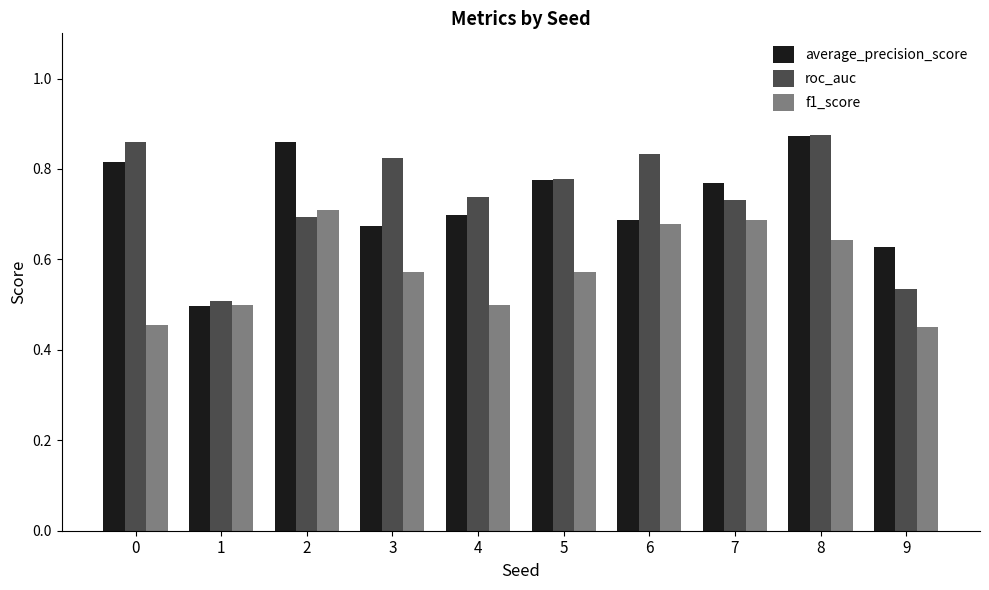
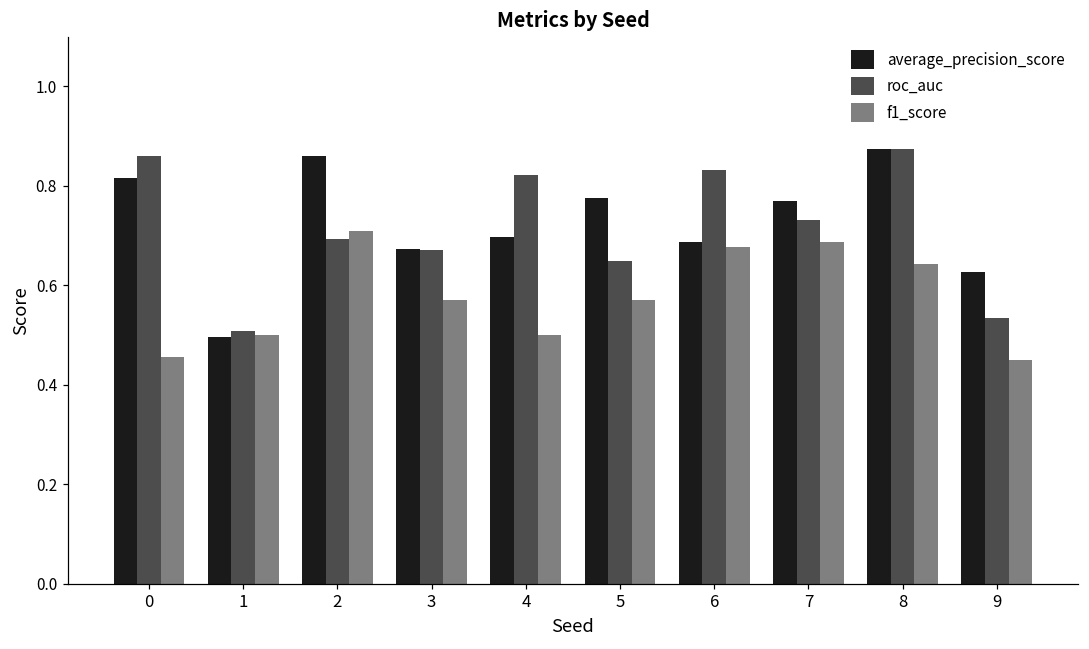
  {
    "average_precision_score": {
      "0": 0.82,
      "1": 0.50,
      "2": 0.86,
      "3": 0.67,
      "4": 0.70,
      "5": 0.78,
      "6": 0.69,
      "7": 0.77,
      "8": 0.87,
      "9": 0.63
    },
    "roc_auc": {
      "0": 0.86,
      "1": 0.51,
      "2": 0.69,
-     "3": 0.82,
-     "4": 0.74,
-     "5": 0.78,
+     "3": 0.67,
+     "4": 0.82,
+     "5": 0.65,
      "6": 0.83,
      "7": 0.73,
      "8": 0.88,
      "9": 0.53
    },
    "f1_score": {
      "0": 0.46,
      "1": 0.50,
      "2": 0.71,
      "3": 0.57,
      "4": 0.50,
      "5": 0.57,
      "6": 0.68,
      "7": 0.69,
      "8": 0.64,
      "9": 0.45
    }
  }
